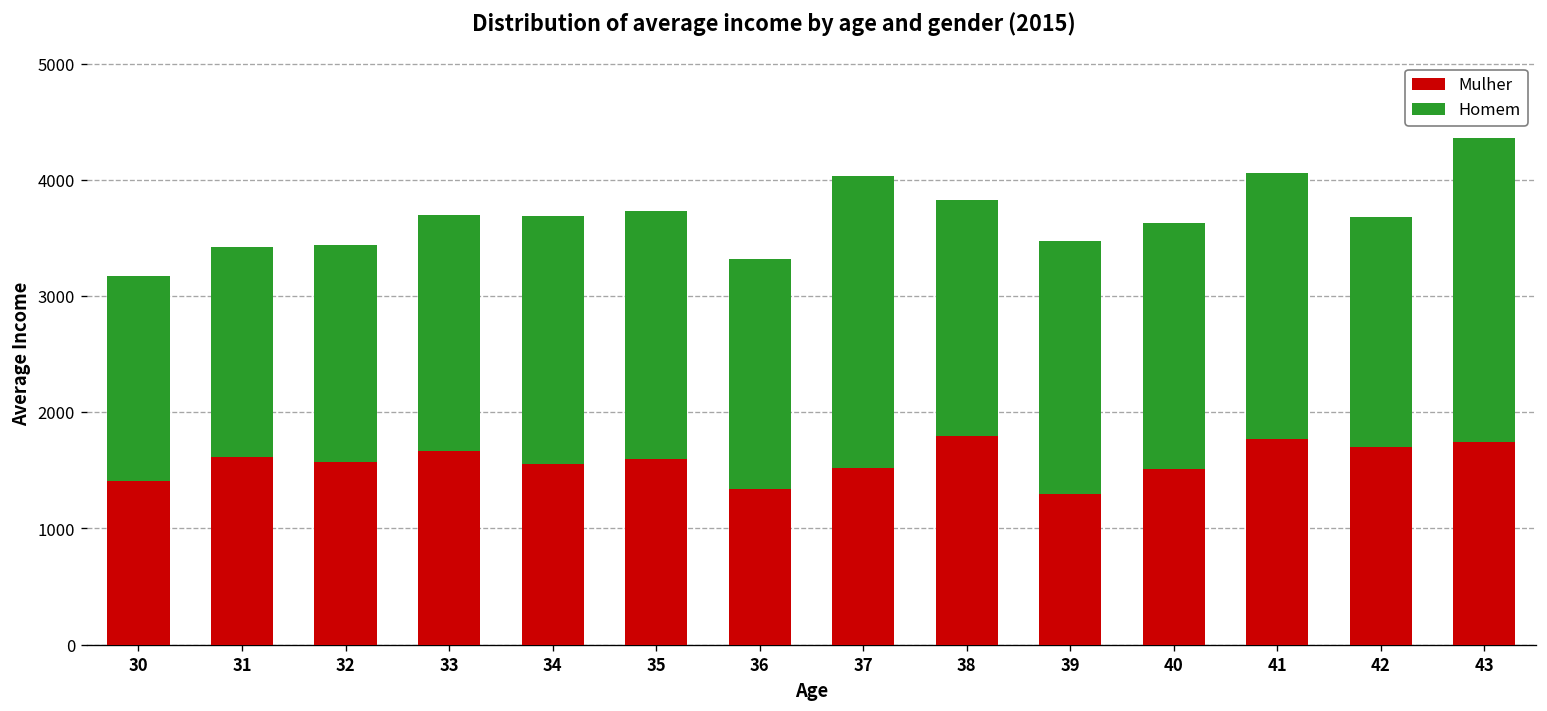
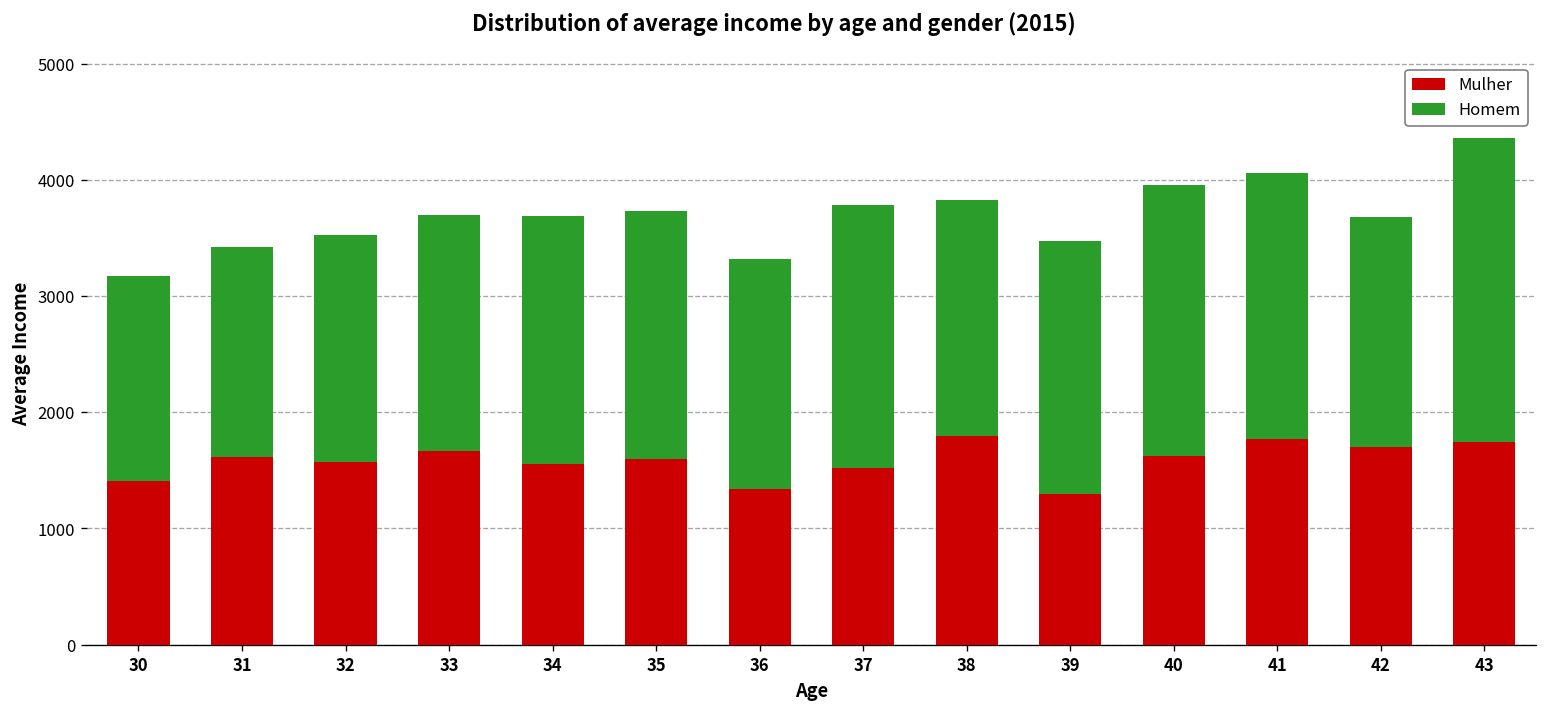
  {
    "Mulher": {
      "30": 1400,
      "31": 1600,
      "32": 1600,
      "33": 1700,
      "34": 1600,
      "35": 1600,
      "36": 1300,
      "37": 1500,
      "38": 1800,
      "39": 1300,
-     "40": 1500,
+     "40": 1600,
      "41": 1800,
      "42": 1700,
      "43": 1700
    },
    "Homem": {
      "30": 1800,
      "31": 1800,
-     "32": 1900,
+     "32": 2000,
      "33": 2000,
      "34": 2100,
      "35": 2100,
      "36": 2000,
-     "37": 2500,
+     "37": 2300,
      "38": 2000,
      "39": 2200,
-     "40": 2100,
+     "40": 2300,
      "41": 2300,
      "42": 2000,
      "43": 2600
    }
  }
